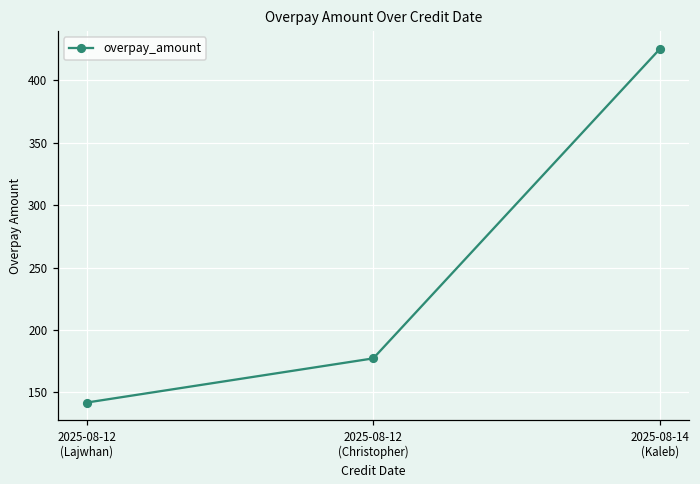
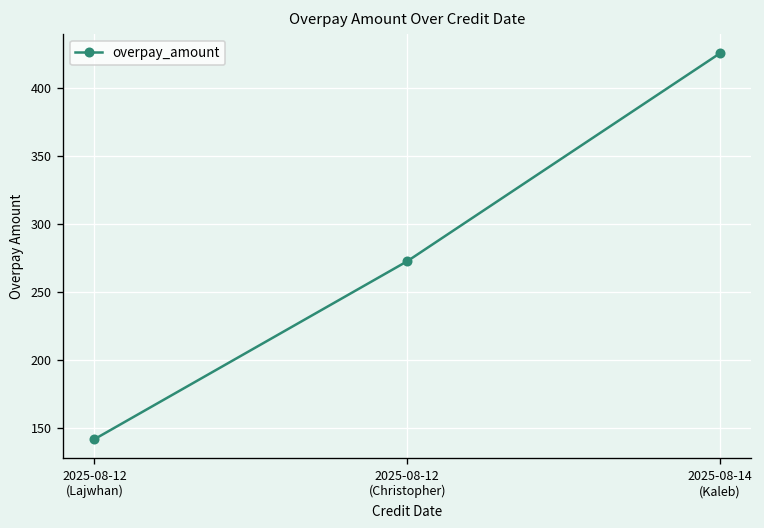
  {
    "2025-08-12 (Lajwhan)": 142,
-   "2025-08-12 (Christopher)": 177,
+   "2025-08-12 (Christopher)": 273,
    "2025-08-14 (Kaleb)": 425
  }
